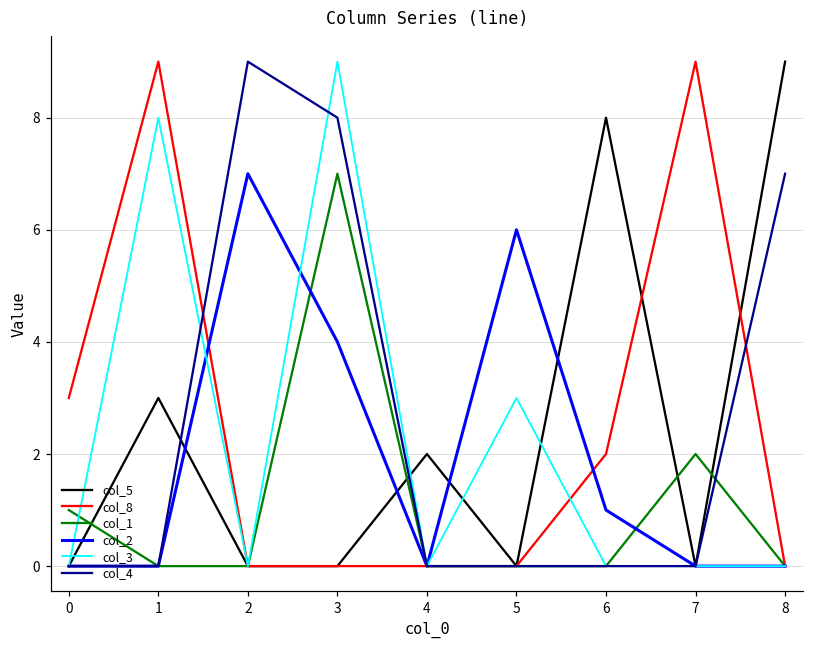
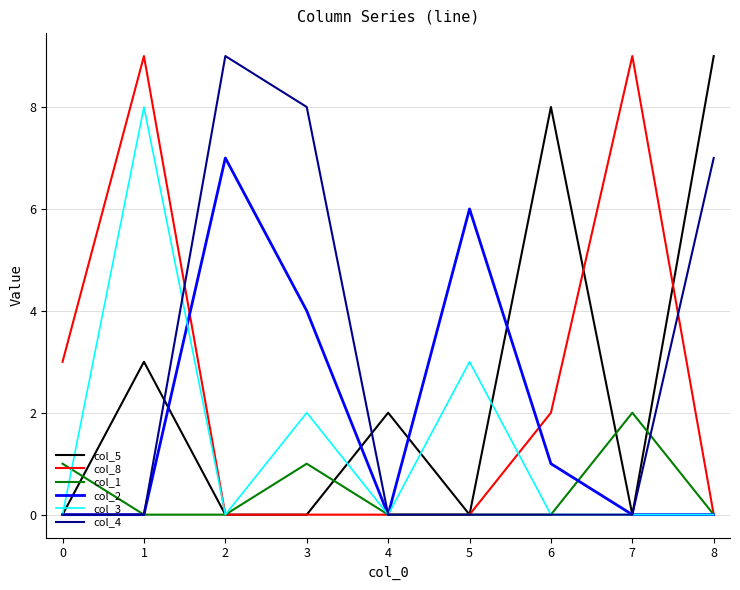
  {
    "col_5": {
      "1": 3,
      "4": 2,
      "6": 8,
      "8": 9
    },
    "col_8": {
      "0": 3,
      "1": 9,
      "6": 2,
      "7": 9
    },
    "col_1": {
      "0": 1,
-     "3": 7,
+     "3": 1,
      "7": 2
    },
    "col_2": {
      "2": 7,
      "3": 4,
      "5": 6,
      "6": 1
    },
    "col_3": {
      "1": 8,
-     "3": 9,
+     "3": 2,
      "5": 3
    },
    "col_4": {
      "2": 9,
      "3": 8,
      "8": 7
    }
  }
